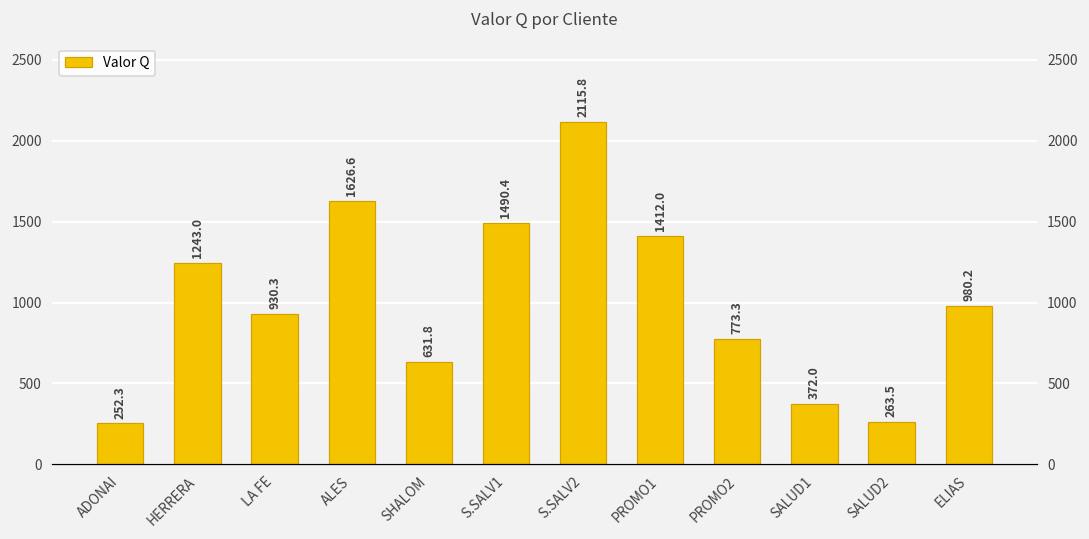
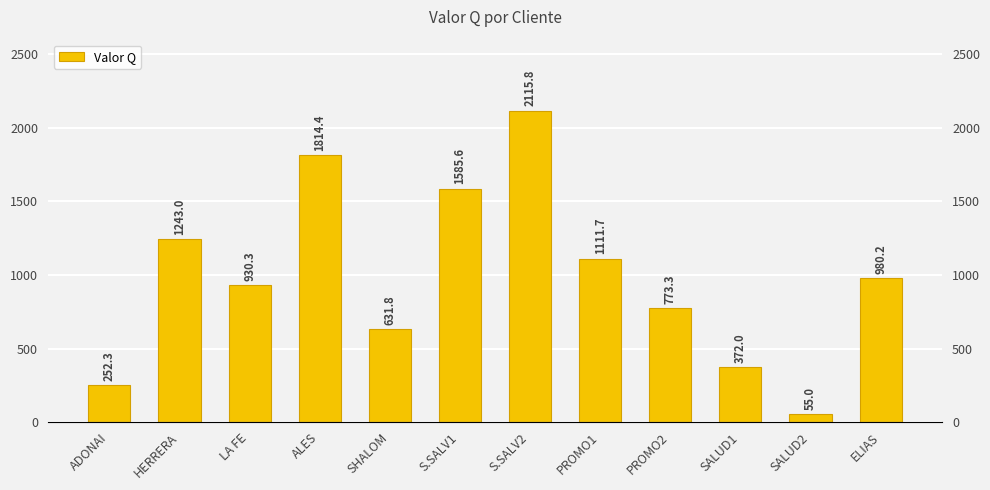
  {
    "ADONAI": 252.3,
    "HERRERA": 1243.0,
    "LA FE": 930.3,
-   "ALES": 1626.6,
+   "ALES": 1814.4,
    "SHALOM": 631.8,
-   "S.SALV1": 1490.4,
+   "S.SALV1": 1585.6,
    "S.SALV2": 2115.8,
-   "PROMO1": 1412.0,
+   "PROMO1": 1111.7,
    "PROMO2": 773.3,
    "SALUD1": 372.0,
-   "SALUD2": 263.5,
+   "SALUD2": 55.0,
    "ELIAS": 980.2
  }
